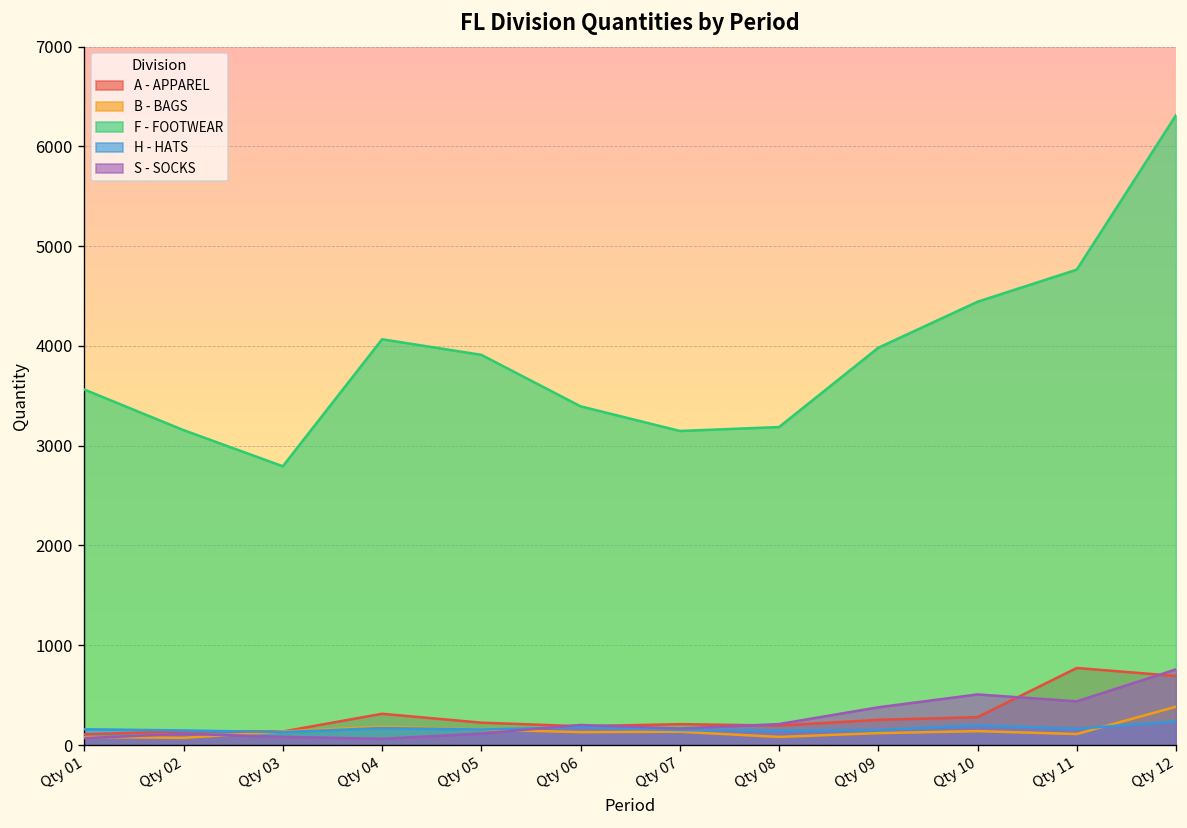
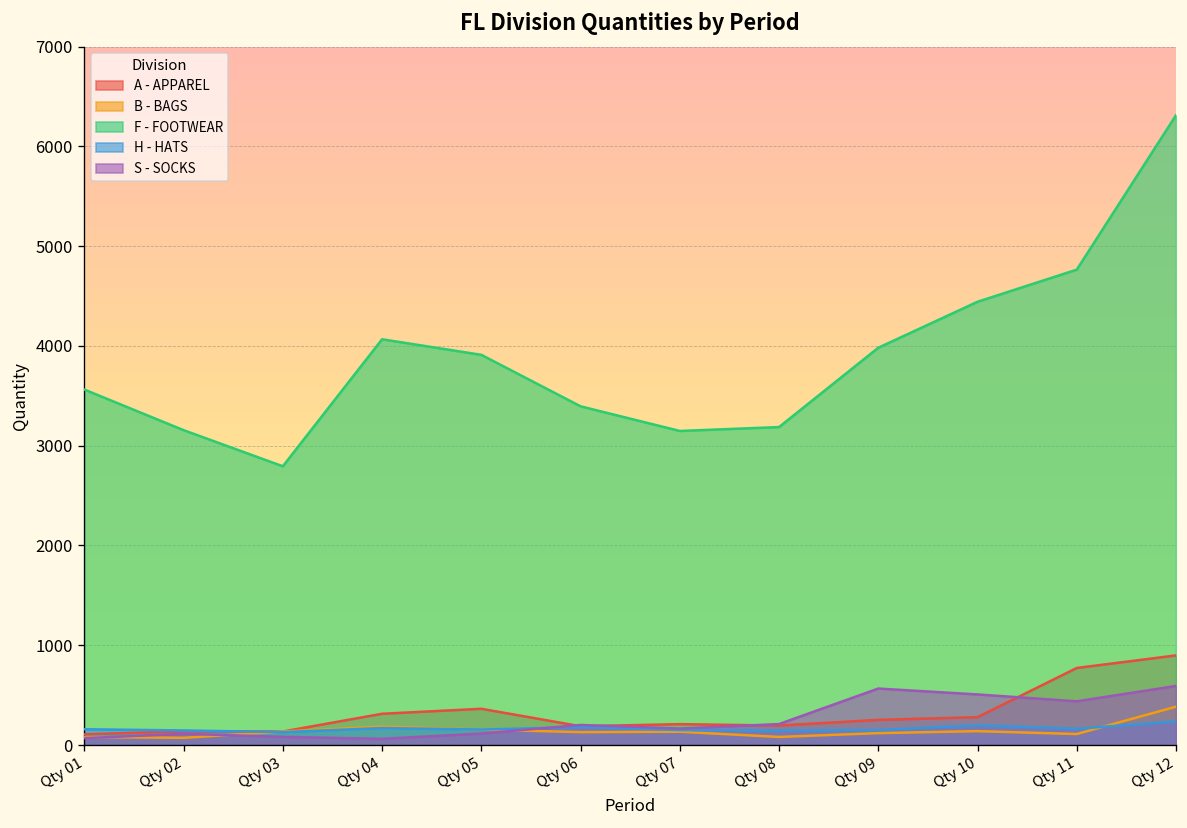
  {
    "A - APPAREL": {
      "Qty 04": 300,
-     "Qty 05": 200,
+     "Qty 05": 400,
      "Qty 07": 200,
      "Qty 09": 300,
      "Qty 10": 300,
      "Qty 11": 800,
-     "Qty 12": 700
+     "Qty 12": 900
    },
    "B - BAGS": {
      "Qty 02": 100,
      "Qty 06": 100,
      "Qty 08": 100,
      "Qty 10": 100,
      "Qty 11": 100,
      "Qty 12": 400
    },
    "F - FOOTWEAR": {
      "Qty 01": 3600,
      "Qty 02": 3200,
      "Qty 03": 2800,
      "Qty 04": 4100,
      "Qty 05": 3900,
      "Qty 06": 3400,
      "Qty 07": 3100,
      "Qty 08": 3200,
      "Qty 09": 4000,
      "Qty 10": 4400,
      "Qty 11": 4800,
      "Qty 12": 6300
    },
    "H - HATS": {
      "Qty 01": 200,
      "Qty 08": 100,
      "Qty 10": 200,
      "Qty 11": 200,
      "Qty 12": 200
    },
    "S - SOCKS": {
      "Qty 03": 100,
      "Qty 04": 100,
      "Qty 05": 100,
-     "Qty 09": 400,
+     "Qty 09": 600,
      "Qty 10": 500,
      "Qty 11": 400,
-     "Qty 12": 800
+     "Qty 12": 600
    }
  }
